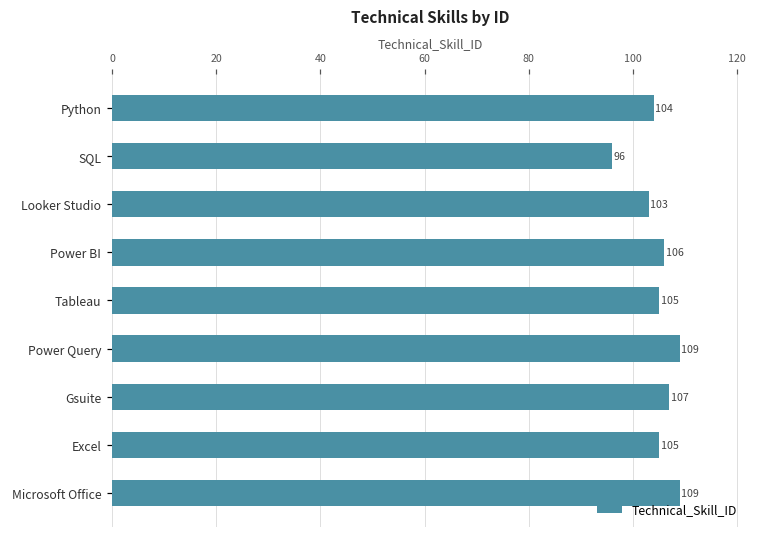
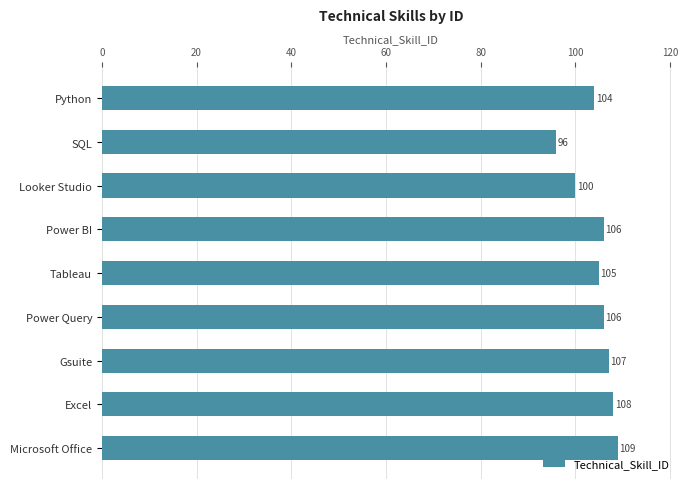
  {
    "Python": 104,
    "SQL": 96,
-   "Looker Studio": 103,
+   "Looker Studio": 100,
    "Power BI": 106,
    "Tableau": 105,
-   "Power Query": 109,
+   "Power Query": 106,
    "Gsuite": 107,
-   "Excel": 105,
+   "Excel": 108,
    "Microsoft Office": 109
  }
